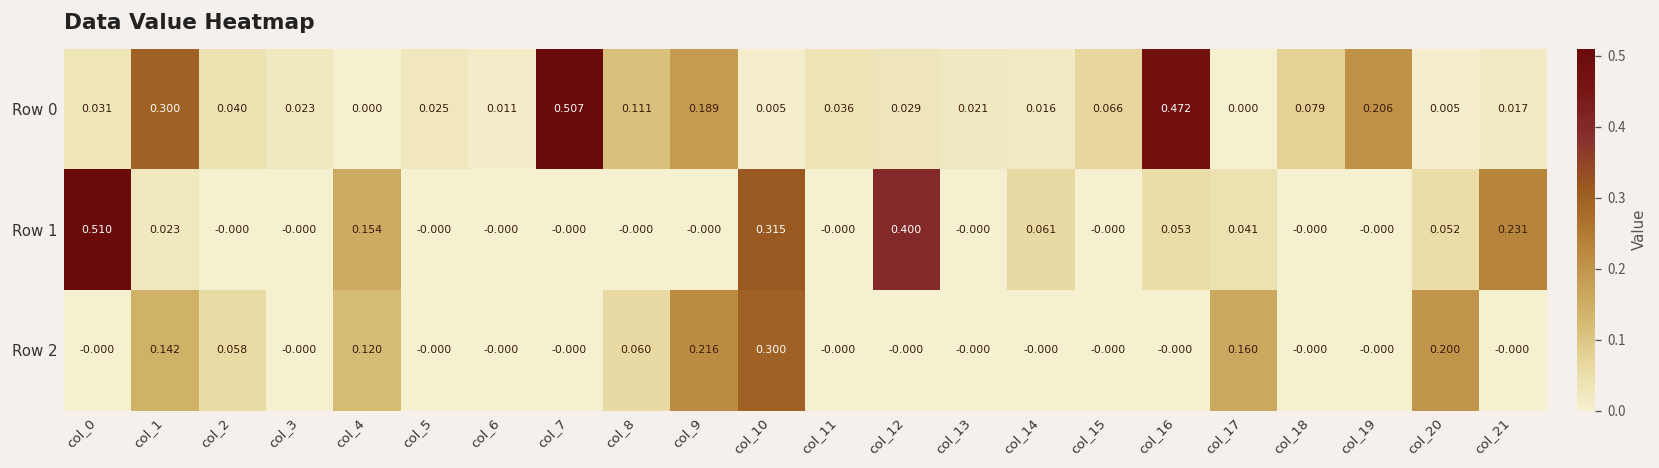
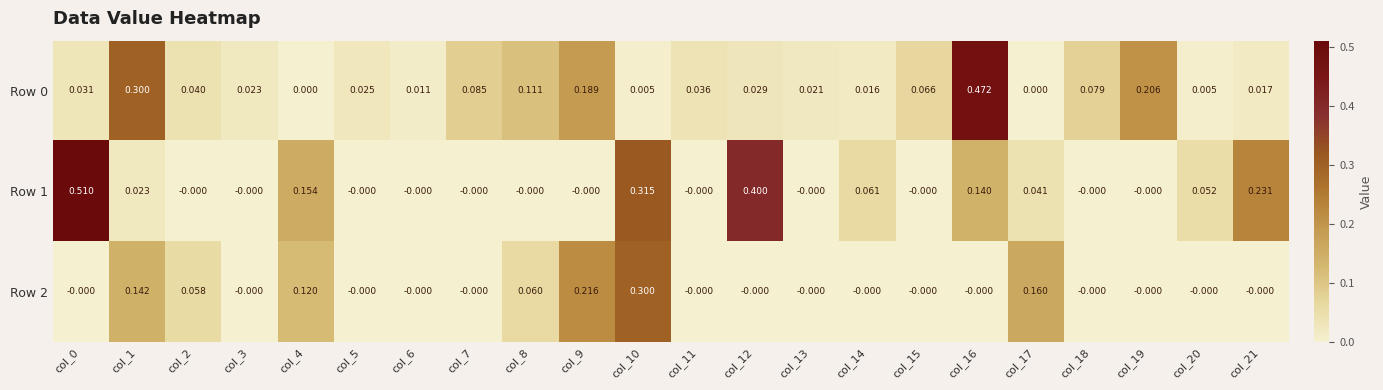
  {
    "Row 0": {
      "col_0": 0.031,
      "col_1": 0.300,
      "col_2": 0.040,
      "col_3": 0.023,
      "col_4": 0.000,
      "col_5": 0.025,
      "col_6": 0.011,
-     "col_7": 0.507,
+     "col_7": 0.085,
      "col_8": 0.111,
      "col_9": 0.189,
      "col_10": 0.005,
      "col_11": 0.036,
      "col_12": 0.029,
      "col_13": 0.021,
      "col_14": 0.016,
      "col_15": 0.066,
      "col_16": 0.472,
      "col_17": 0.000,
      "col_18": 0.079,
      "col_19": 0.206,
      "col_20": 0.005,
      "col_21": 0.017
    },
    "Row 1": {
      "col_0": 0.510,
      "col_1": 0.023,
      "col_2": -0.000,
      "col_3": -0.000,
      "col_4": 0.154,
      "col_5": -0.000,
      "col_6": -0.000,
      "col_7": -0.000,
      "col_8": -0.000,
      "col_9": -0.000,
      "col_10": 0.315,
      "col_11": -0.000,
      "col_12": 0.400,
      "col_13": -0.000,
      "col_14": 0.061,
      "col_15": -0.000,
-     "col_16": 0.053,
+     "col_16": 0.140,
      "col_17": 0.041,
      "col_18": -0.000,
      "col_19": -0.000,
      "col_20": 0.052,
      "col_21": 0.231
    },
    "Row 2": {
      "col_0": -0.000,
      "col_1": 0.142,
      "col_2": 0.058,
      "col_3": -0.000,
      "col_4": 0.120,
      "col_5": -0.000,
      "col_6": -0.000,
      "col_7": -0.000,
      "col_8": 0.060,
      "col_9": 0.216,
      "col_10": 0.300,
      "col_11": -0.000,
      "col_12": -0.000,
      "col_13": -0.000,
      "col_14": -0.000,
      "col_15": -0.000,
      "col_16": -0.000,
      "col_17": 0.160,
      "col_18": -0.000,
      "col_19": -0.000,
-     "col_20": 0.200,
+     "col_20": -0.000,
      "col_21": -0.000
    }
  }
